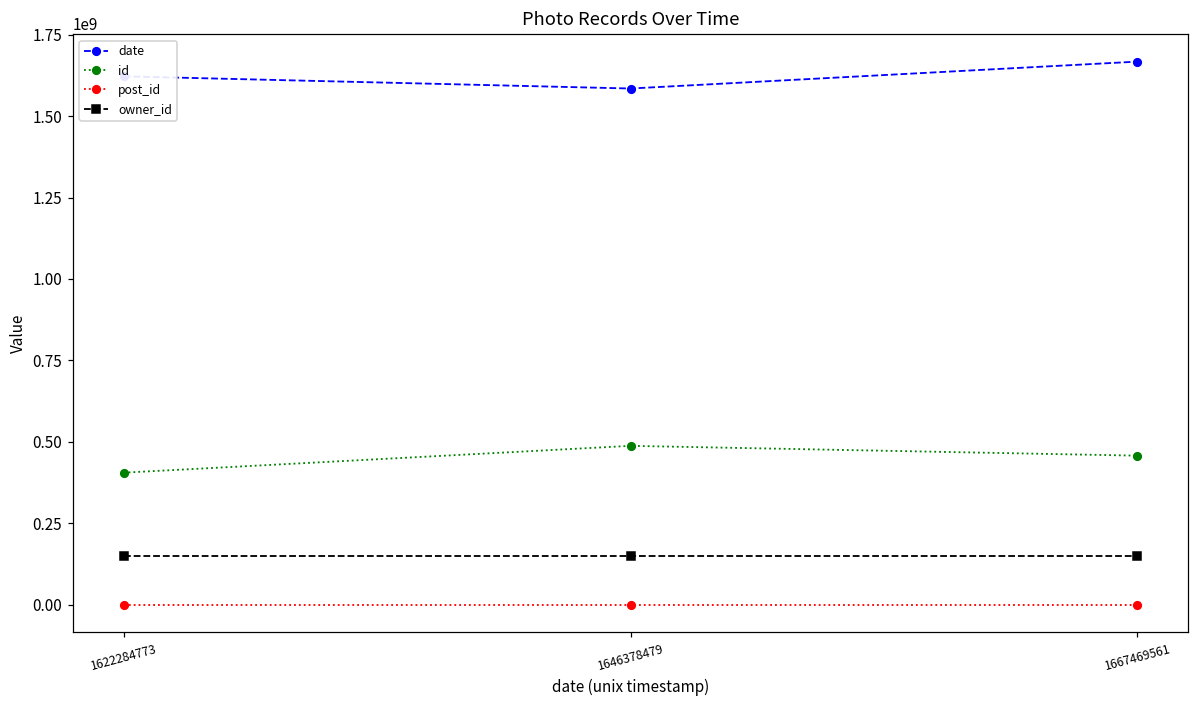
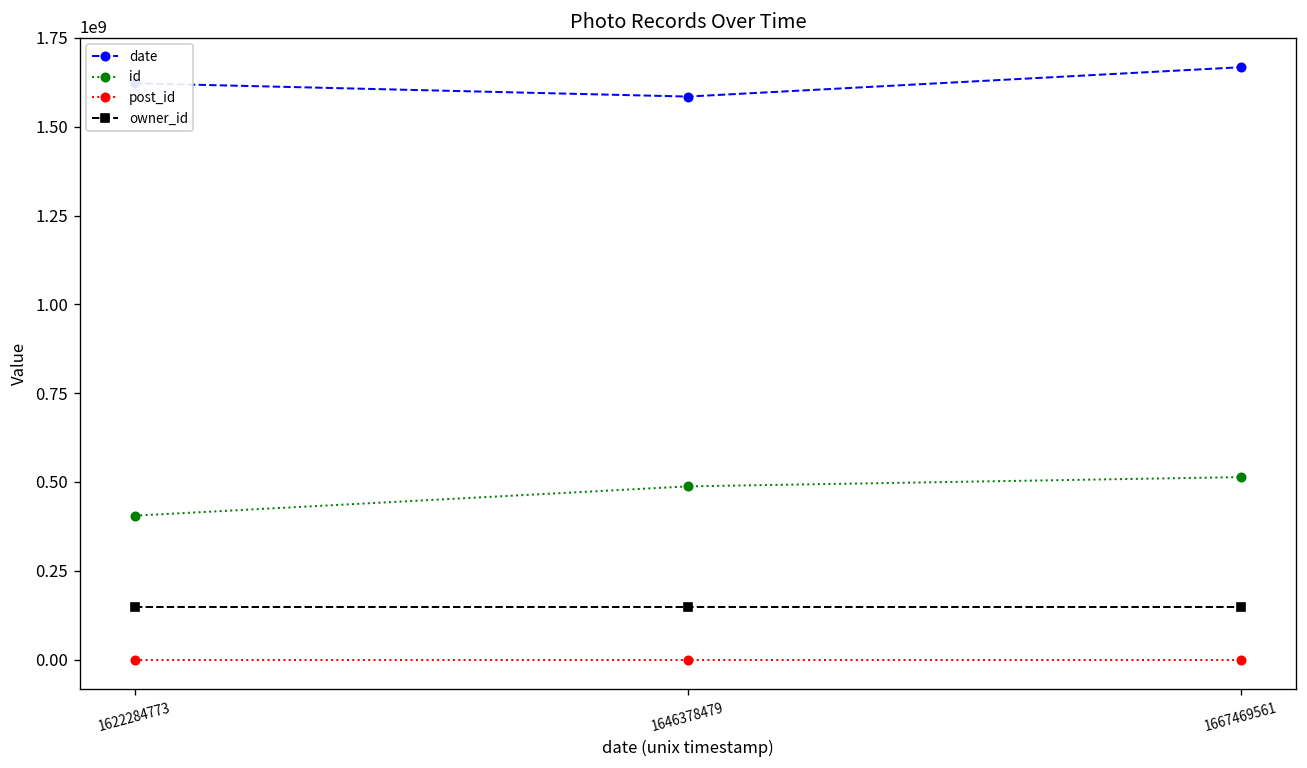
  {
    "date": {
      "1646378479": 1580000000,
      "1667469561": 1670000000
    },
    "id": {
      "1622284773": 410000000,
      "1646378479": 490000000,
-     "1667469561": 460000000
+     "1667469561": 510000000
    },
    "post_id": {
      "1622284773": 0,
      "1646378479": 0,
      "1667469561": 0
    },
    "owner_id": {
      "1622284773": 150000000,
      "1646378479": 150000000,
      "1667469561": 150000000
    }
  }
